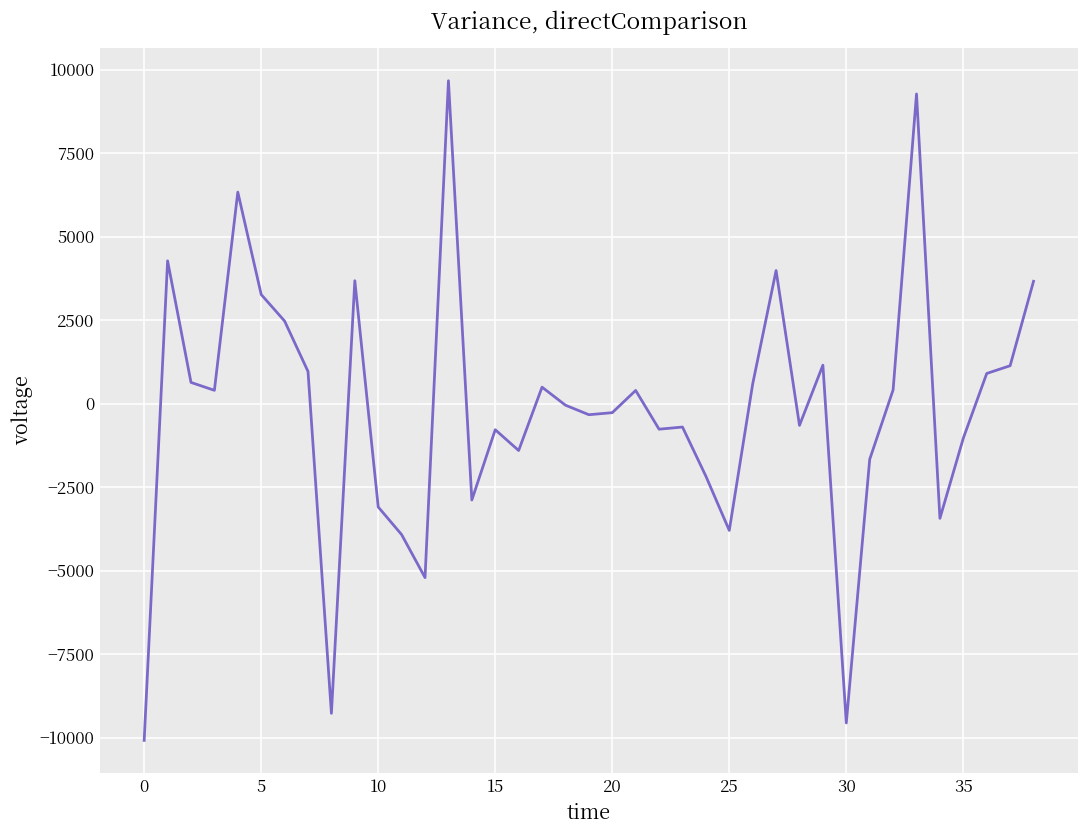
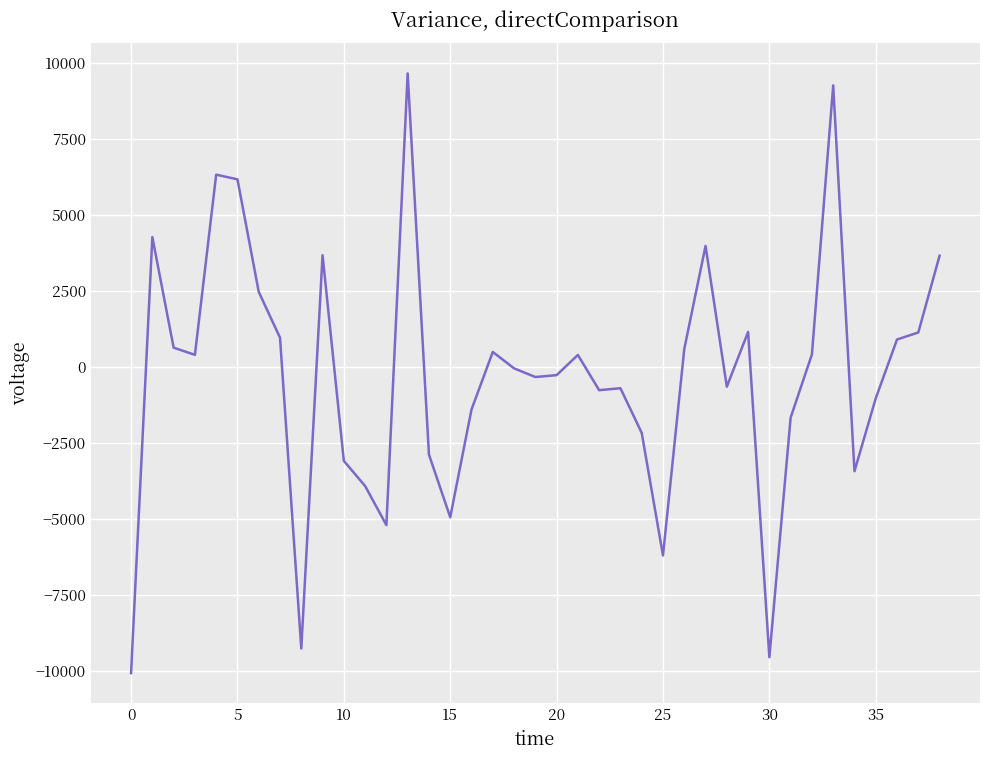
  {
    "0": -10100,
-   "5": 3300,
+   "5": 6200,
    "10": -3100,
-   "15": -800,
+   "15": -5000,
    "20": -300,
-   "25": -3800,
+   "25": -6200,
    "30": -9600,
    "35": -1000
  }
